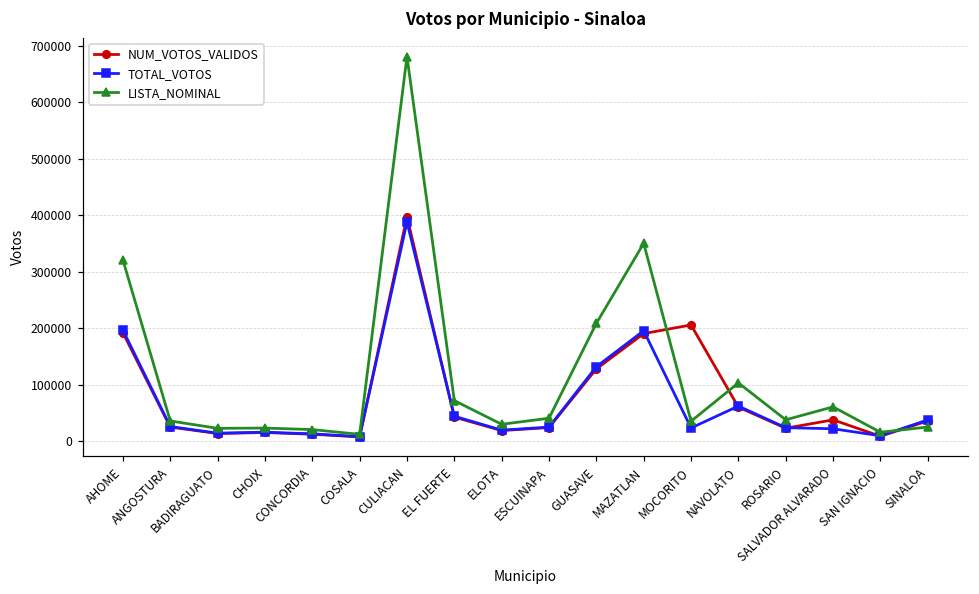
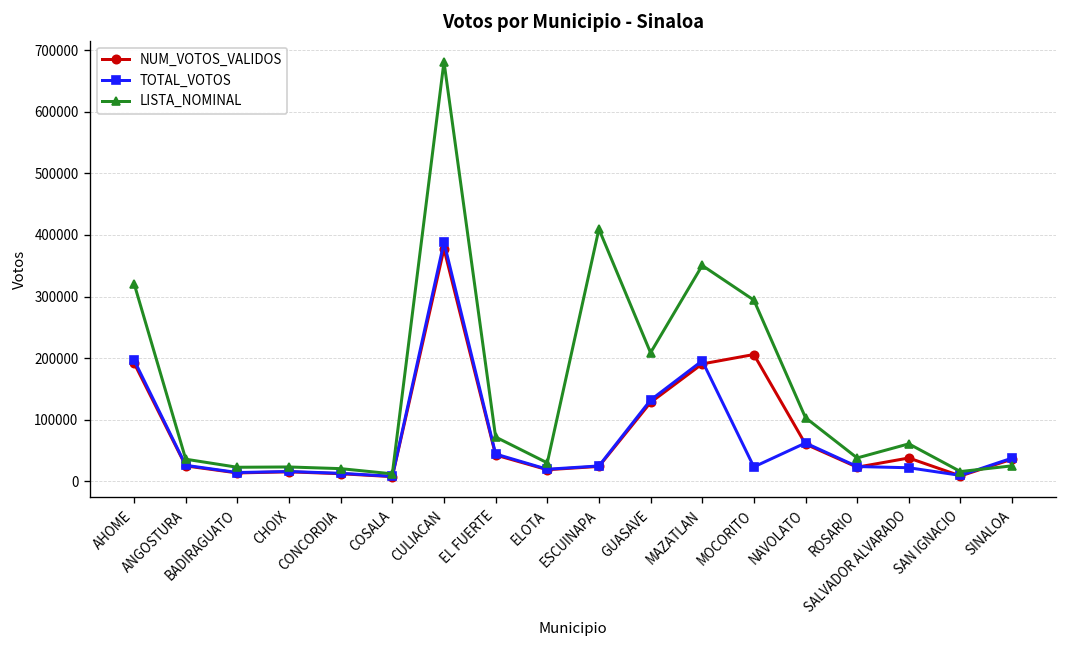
  {
    "NUM_VOTOS_VALIDOS": {
-     "CULIACAN": 400000,
+     "CULIACAN": 380000,
      "MAZATLAN": 190000,
      "MOCORITO": 210000,
      "SALVADOR ALVARADO": 40000
    },
    "TOTAL_VOTOS": {
      "CULIACAN": 390000,
      "MAZATLAN": 200000,
      "MOCORITO": 20000,
      "SALVADOR ALVARADO": 20000
    },
    "LISTA_NOMINAL": {
      "AHOME": 320000,
      "ANGOSTURA": 40000,
      "BADIRAGUATO": 20000,
      "CHOIX": 20000,
      "CONCORDIA": 20000,
      "CULIACAN": 680000,
      "EL FUERTE": 70000,
      "ELOTA": 30000,
-     "ESCUINAPA": 40000,
+     "ESCUINAPA": 410000,
      "GUASAVE": 210000,
      "MAZATLAN": 350000,
-     "MOCORITO": 40000,
+     "MOCORITO": 290000,
      "NAVOLATO": 100000,
      "ROSARIO": 40000,
      "SALVADOR ALVARADO": 60000,
      "SAN IGNACIO": 20000,
      "SINALOA": 30000
    }
  }
